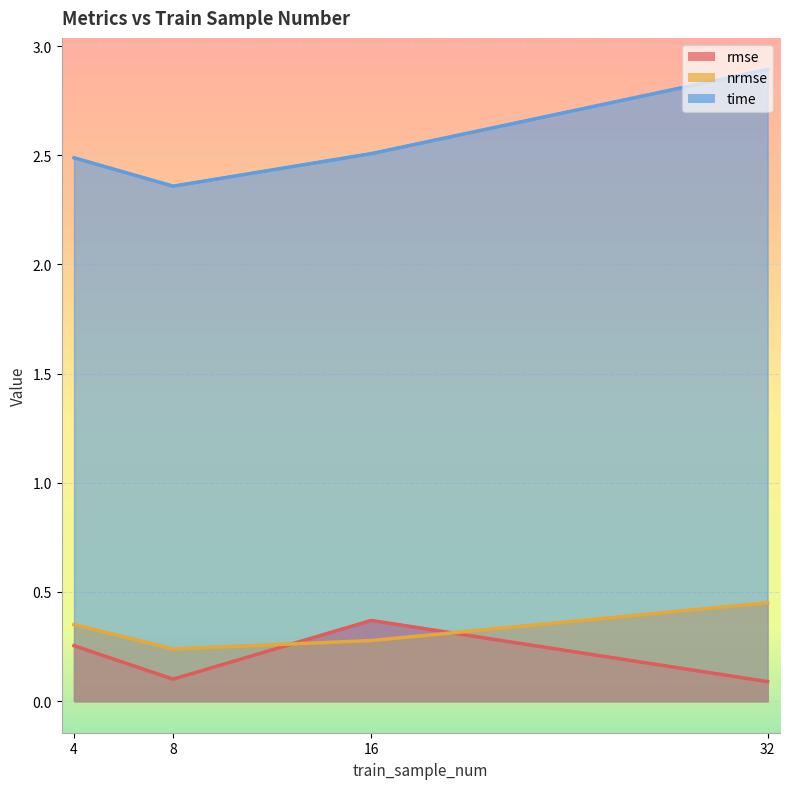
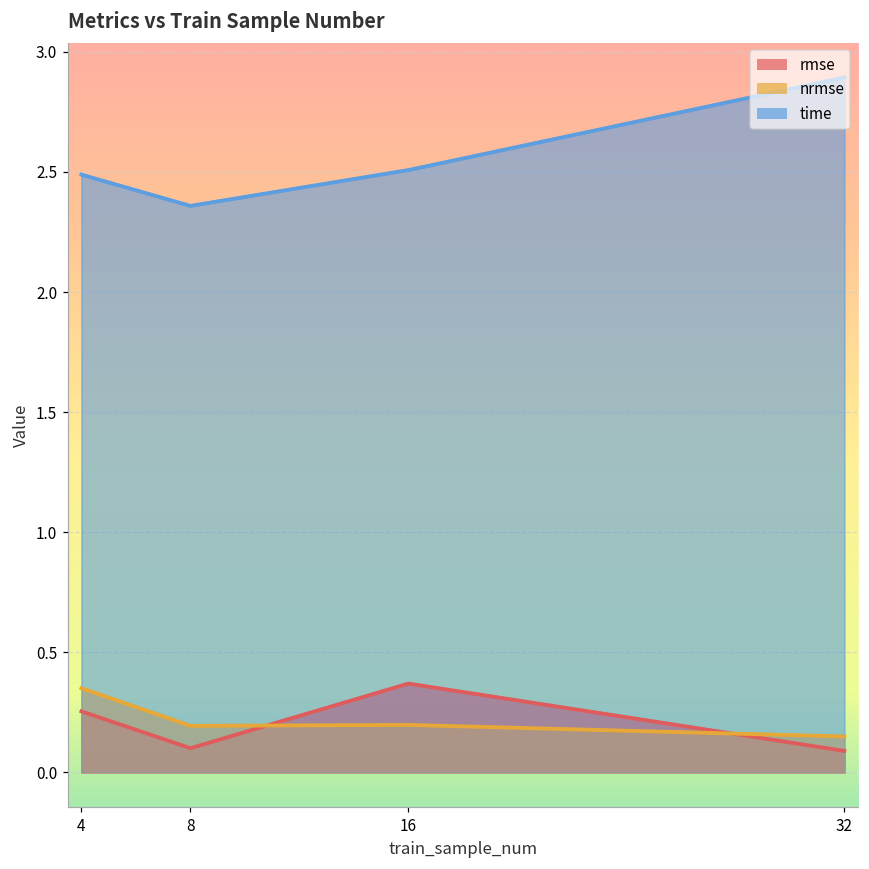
  {
    "rmse": {
      "4": 0.25,
      "8": 0.10,
      "16": 0.37,
      "32": 0.09
    },
    "nrmse": {
      "4": 0.35,
-     "8": 0.24,
-     "16": 0.28,
-     "32": 0.45
+     "8": 0.19,
+     "16": 0.20,
+     "32": 0.15
    },
    "time": {
      "4": 2.49,
      "8": 2.36,
      "16": 2.51
    }
  }
